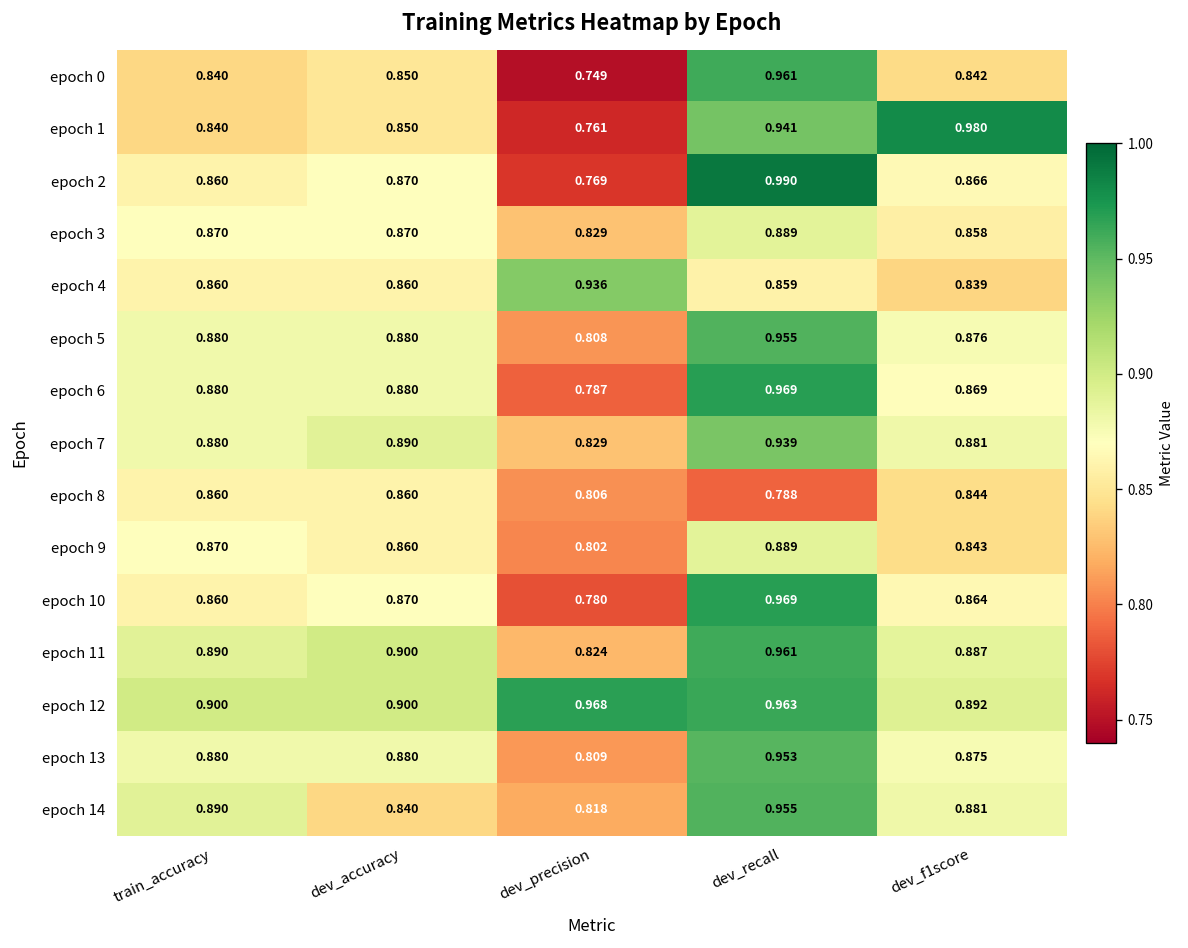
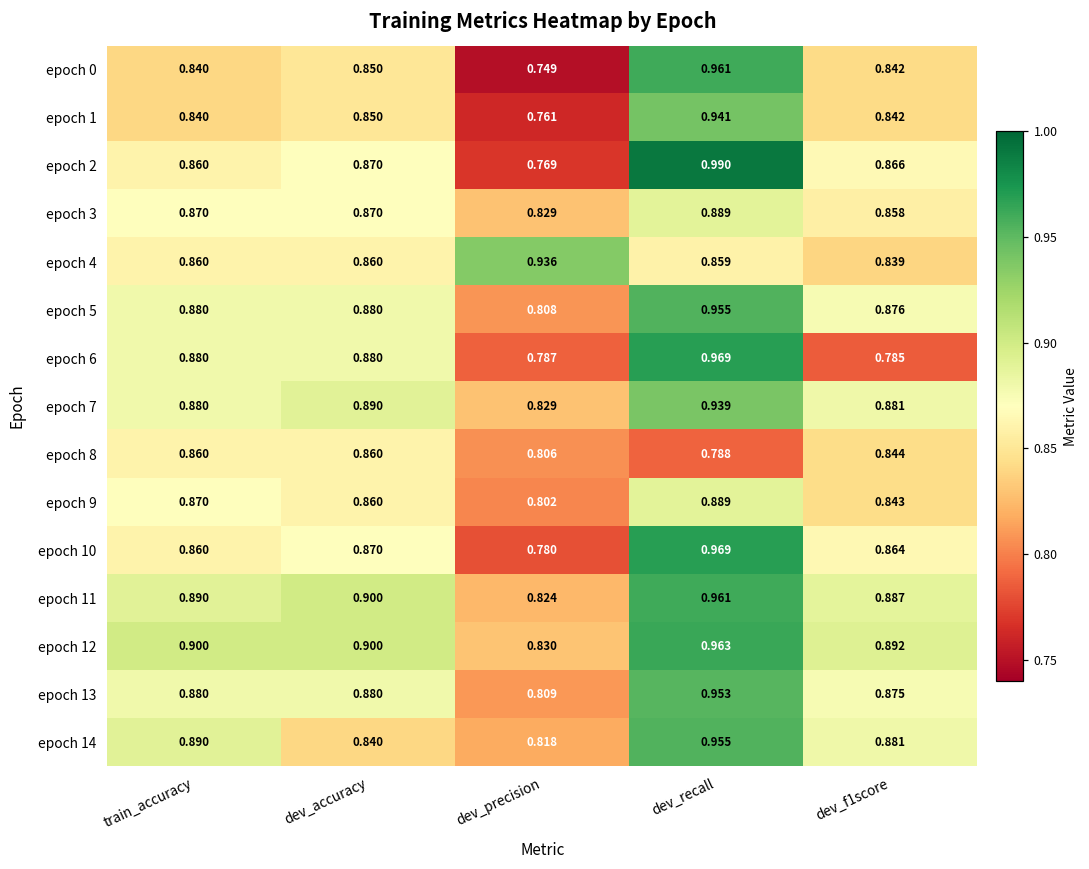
  {
    "epoch 0": {
      "train_accuracy": 0.840,
      "dev_accuracy": 0.850,
      "dev_precision": 0.749,
      "dev_recall": 0.961,
      "dev_f1score": 0.842
    },
    "epoch 1": {
      "train_accuracy": 0.840,
      "dev_accuracy": 0.850,
      "dev_precision": 0.761,
      "dev_recall": 0.941,
-     "dev_f1score": 0.980
+     "dev_f1score": 0.842
    },
    "epoch 2": {
      "train_accuracy": 0.860,
      "dev_accuracy": 0.870,
      "dev_precision": 0.769,
      "dev_recall": 0.990,
      "dev_f1score": 0.866
    },
    "epoch 3": {
      "train_accuracy": 0.870,
      "dev_accuracy": 0.870,
      "dev_precision": 0.829,
      "dev_recall": 0.889,
      "dev_f1score": 0.858
    },
    "epoch 4": {
      "train_accuracy": 0.860,
      "dev_accuracy": 0.860,
      "dev_precision": 0.936,
      "dev_recall": 0.859,
      "dev_f1score": 0.839
    },
    "epoch 5": {
      "train_accuracy": 0.880,
      "dev_accuracy": 0.880,
      "dev_precision": 0.808,
      "dev_recall": 0.955,
      "dev_f1score": 0.876
    },
    "epoch 6": {
      "train_accuracy": 0.880,
      "dev_accuracy": 0.880,
      "dev_precision": 0.787,
      "dev_recall": 0.969,
-     "dev_f1score": 0.869
+     "dev_f1score": 0.785
    },
    "epoch 7": {
      "train_accuracy": 0.880,
      "dev_accuracy": 0.890,
      "dev_precision": 0.829,
      "dev_recall": 0.939,
      "dev_f1score": 0.881
    },
    "epoch 8": {
      "train_accuracy": 0.860,
      "dev_accuracy": 0.860,
      "dev_precision": 0.806,
      "dev_recall": 0.788,
      "dev_f1score": 0.844
    },
    "epoch 9": {
      "train_accuracy": 0.870,
      "dev_accuracy": 0.860,
      "dev_precision": 0.802,
      "dev_recall": 0.889,
      "dev_f1score": 0.843
    },
    "epoch 10": {
      "train_accuracy": 0.860,
      "dev_accuracy": 0.870,
      "dev_precision": 0.780,
      "dev_recall": 0.969,
      "dev_f1score": 0.864
    },
    "epoch 11": {
      "train_accuracy": 0.890,
      "dev_accuracy": 0.900,
      "dev_precision": 0.824,
      "dev_recall": 0.961,
      "dev_f1score": 0.887
    },
    "epoch 12": {
      "train_accuracy": 0.900,
      "dev_accuracy": 0.900,
-     "dev_precision": 0.968,
+     "dev_precision": 0.830,
      "dev_recall": 0.963,
      "dev_f1score": 0.892
    },
    "epoch 13": {
      "train_accuracy": 0.880,
      "dev_accuracy": 0.880,
      "dev_precision": 0.809,
      "dev_recall": 0.953,
      "dev_f1score": 0.875
    },
    "epoch 14": {
      "train_accuracy": 0.890,
      "dev_accuracy": 0.840,
      "dev_precision": 0.818,
      "dev_recall": 0.955,
      "dev_f1score": 0.881
    }
  }
